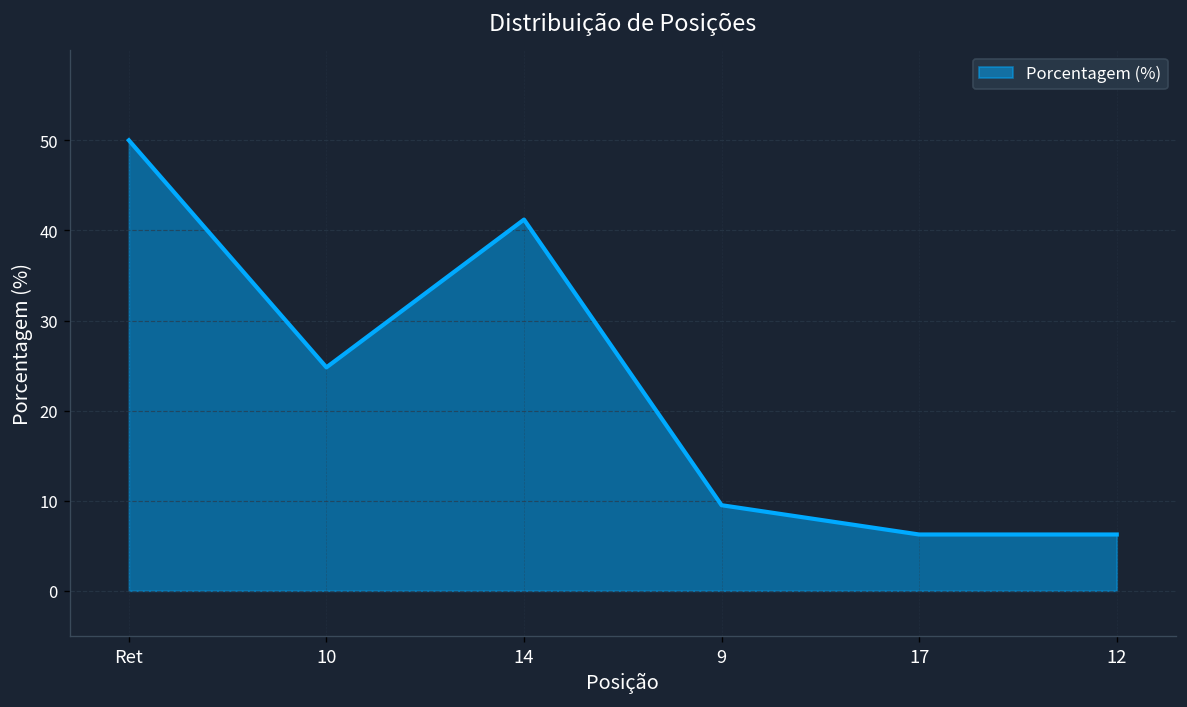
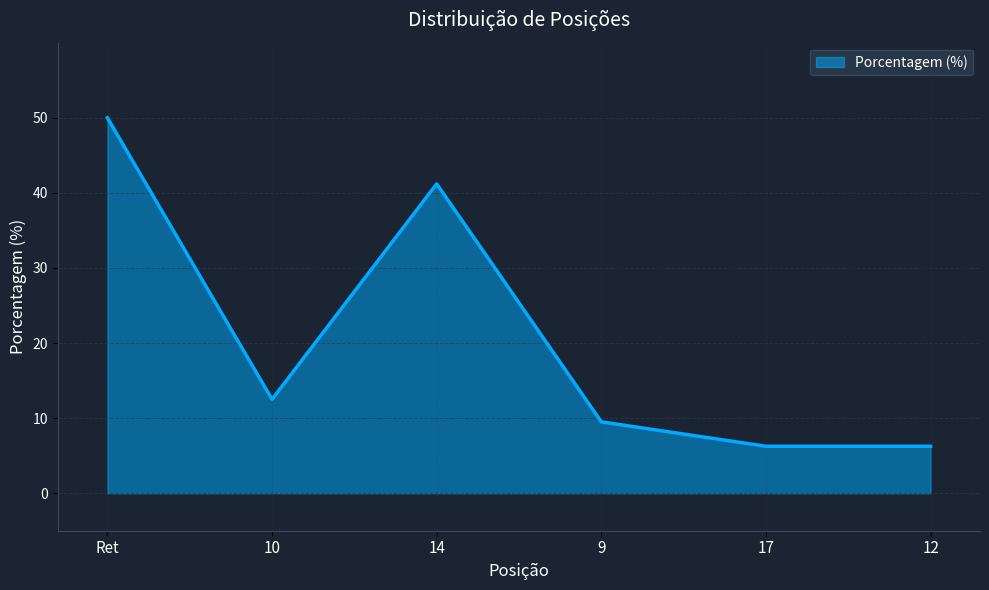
  {
    "Ret": 50,
-   "10": 25,
+   "10": 13,
    "14": 41,
    "9": 10,
    "17": 6,
    "12": 6
  }
